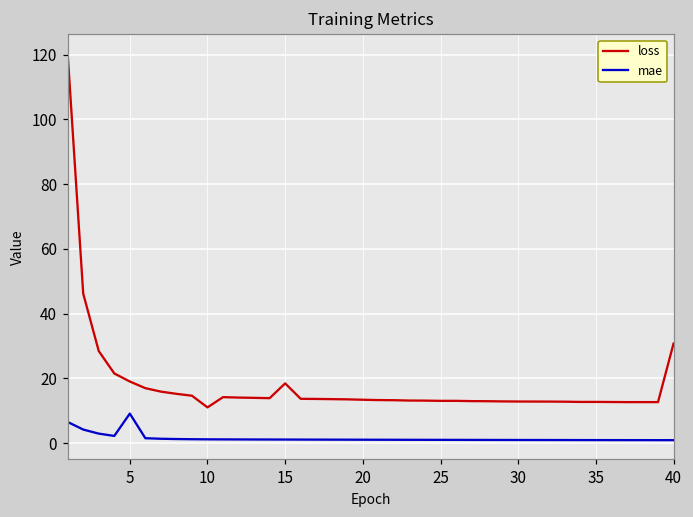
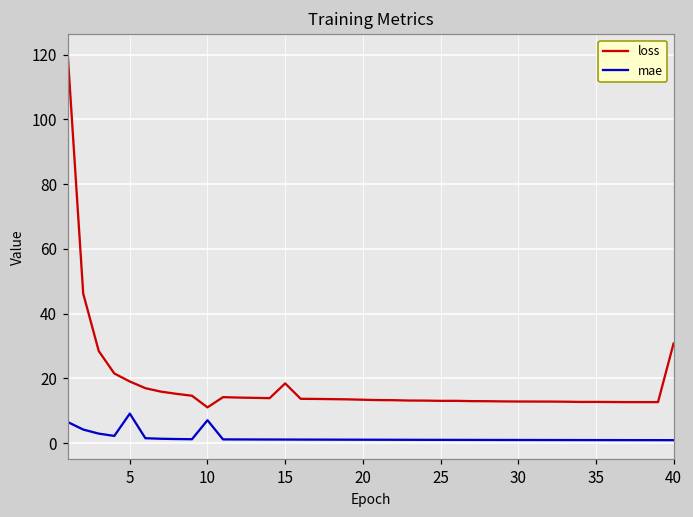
  {
    "loss": {
      "5": 19,
      "10": 11,
      "15": 18,
      "20": 13,
      "25": 13,
      "30": 13,
      "35": 13,
      "40": 31
    },
    "mae": {
      "5": 9,
-     "10": 1,
+     "10": 7,
      "15": 1,
      "20": 1,
      "25": 1,
      "30": 1,
      "35": 1,
      "40": 1
    }
  }
